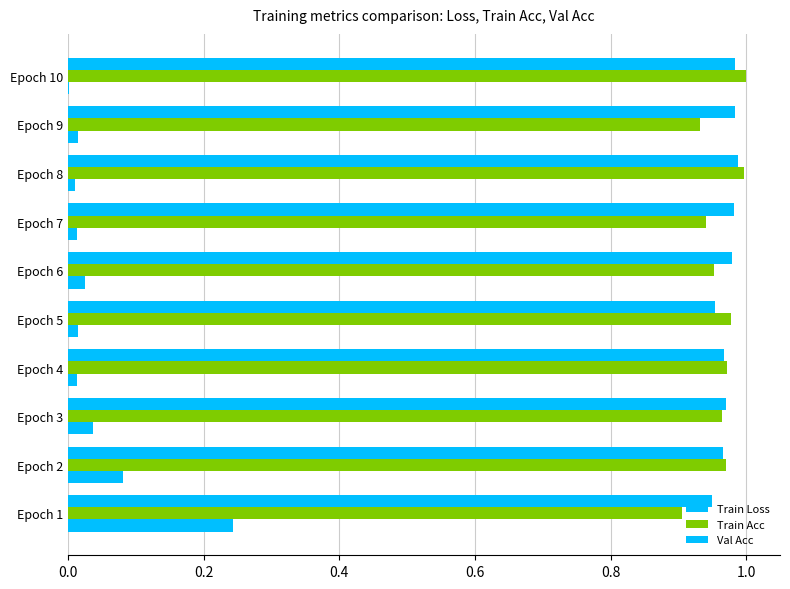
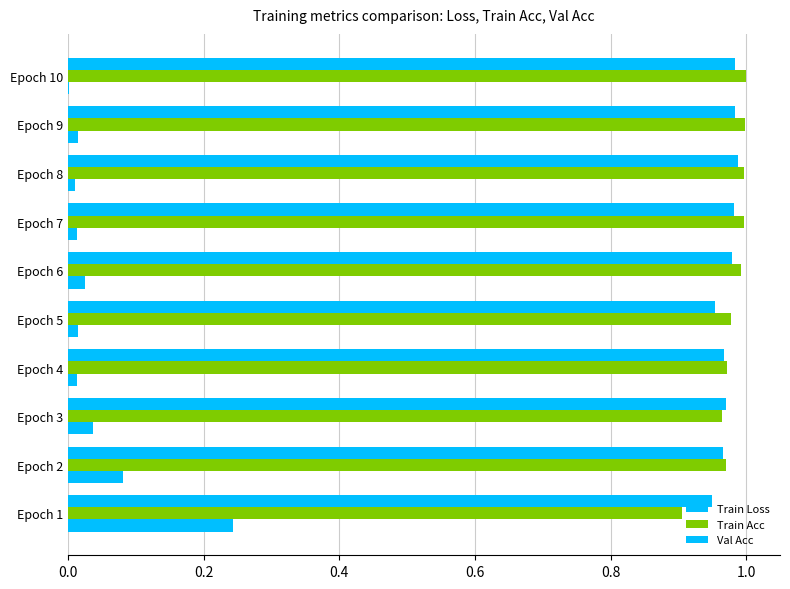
  {
    "Train Acc": {
      "Epoch 10": 1.00,
-     "Epoch 9": 0.93,
+     "Epoch 9": 1.00,
      "Epoch 8": 1.00,
-     "Epoch 7": 0.94,
-     "Epoch 6": 0.95,
+     "Epoch 7": 1.00,
+     "Epoch 6": 0.99,
      "Epoch 5": 0.98,
      "Epoch 4": 0.97,
      "Epoch 3": 0.96,
      "Epoch 2": 0.97,
      "Epoch 1": 0.91
    }
  }
